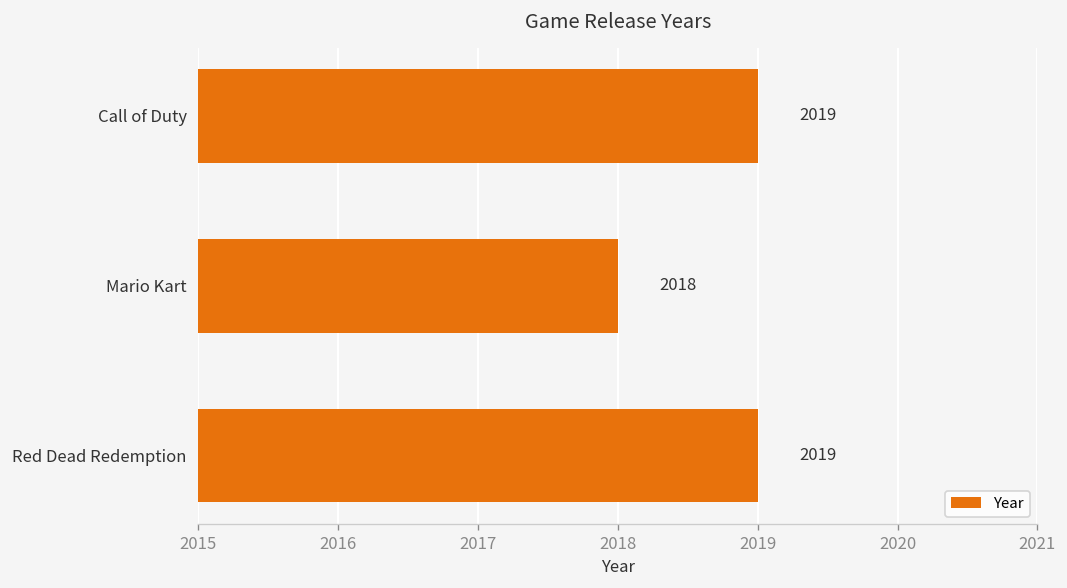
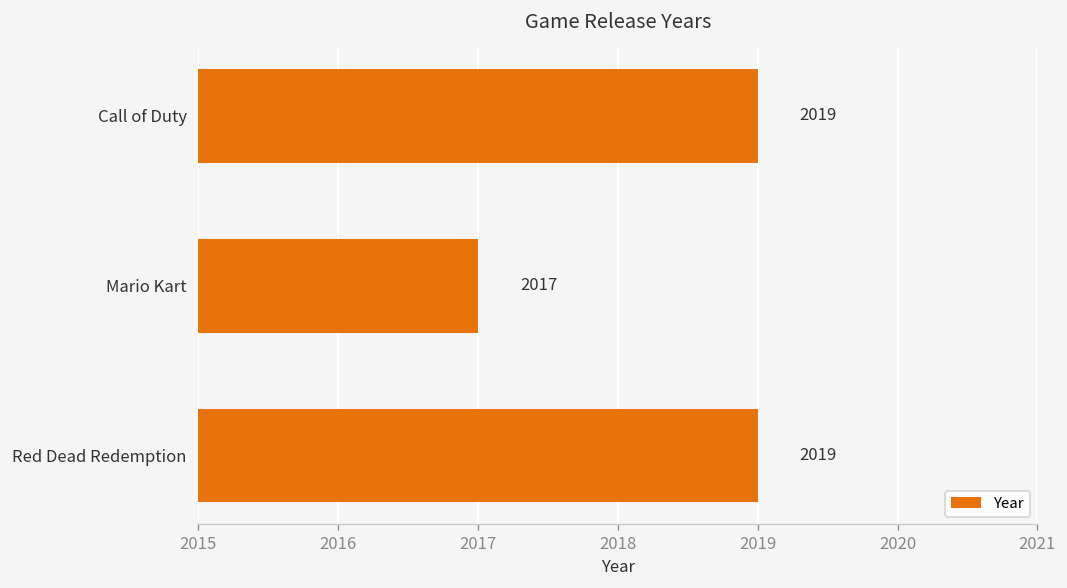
  {
-   "Mario Kart": 2018
+   "Mario Kart": 2017
  }
